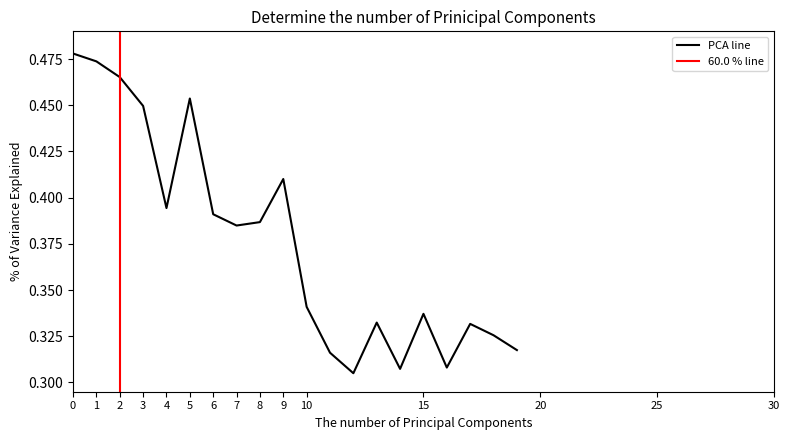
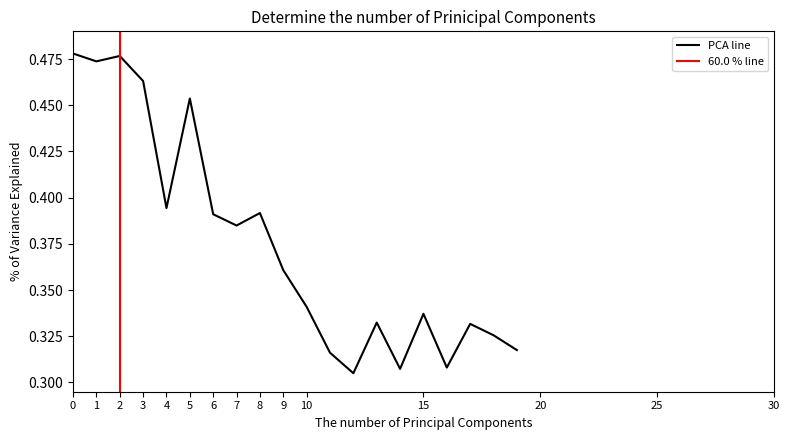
  {
    "0": 0.478,
    "1": 0.474,
-   "2": 0.465,
-   "3": 0.450,
+   "2": 0.477,
+   "3": 0.463,
    "4": 0.394,
    "5": 0.454,
    "6": 0.391,
    "7": 0.385,
-   "8": 0.387,
-   "9": 0.410,
+   "8": 0.392,
+   "9": 0.361,
    "10": 0.341,
    "15": 0.337
  }
